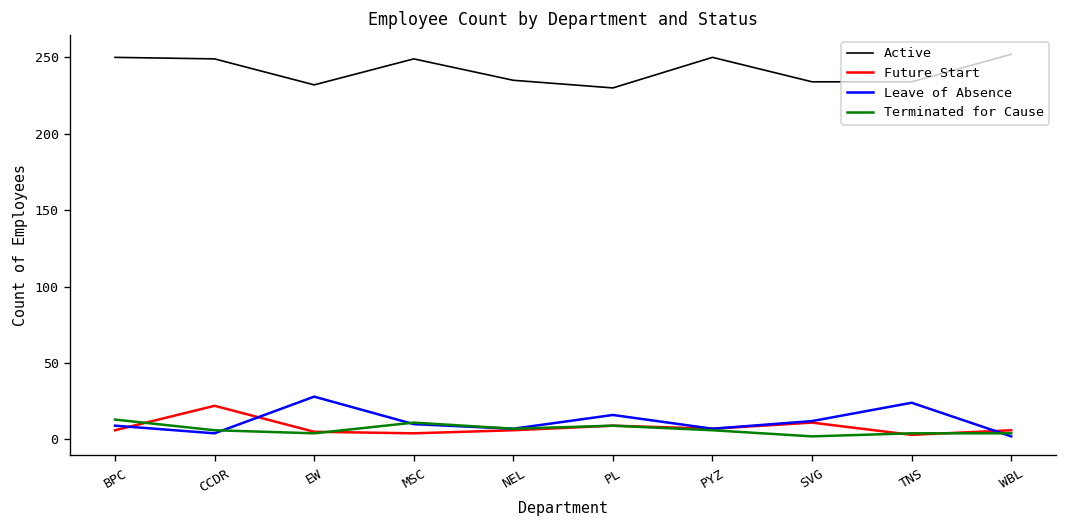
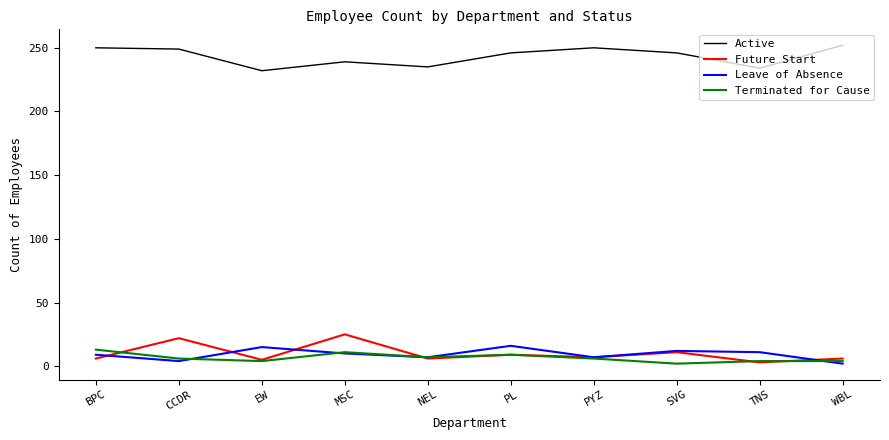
  {
    "Active": {
      "BPC": 250,
      "CCDR": 249,
      "EW": 232,
-     "MSC": 249,
+     "MSC": 239,
      "NEL": 235,
-     "PL": 230,
+     "PL": 246,
      "PYZ": 250,
-     "SVG": 234
+     "SVG": 246
    },
    "Future Start": {
      "BPC": 6,
      "CCDR": 22,
-     "MSC": 4,
+     "MSC": 25,
      "WBL": 6
    },
    "Leave of Absence": {
      "BPC": 9,
      "CCDR": 4,
-     "EW": 28,
+     "EW": 15,
      "PL": 16,
-     "TNS": 24
+     "TNS": 11
    },
    "Terminated for Cause": {
      "BPC": 13,
      "CCDR": 6,
      "SVG": 2
    }
  }
